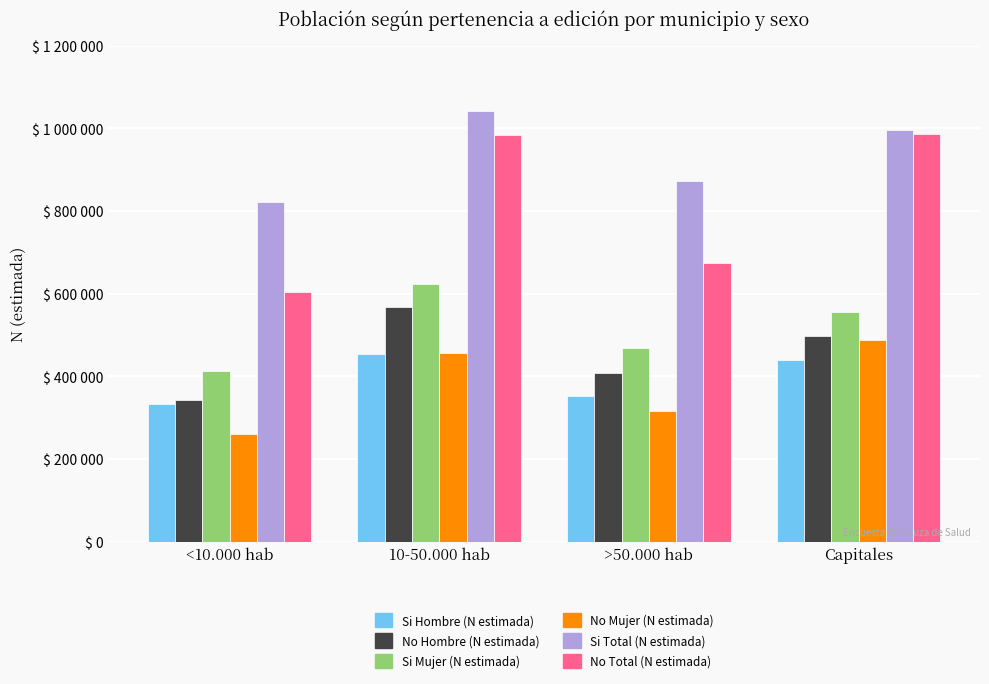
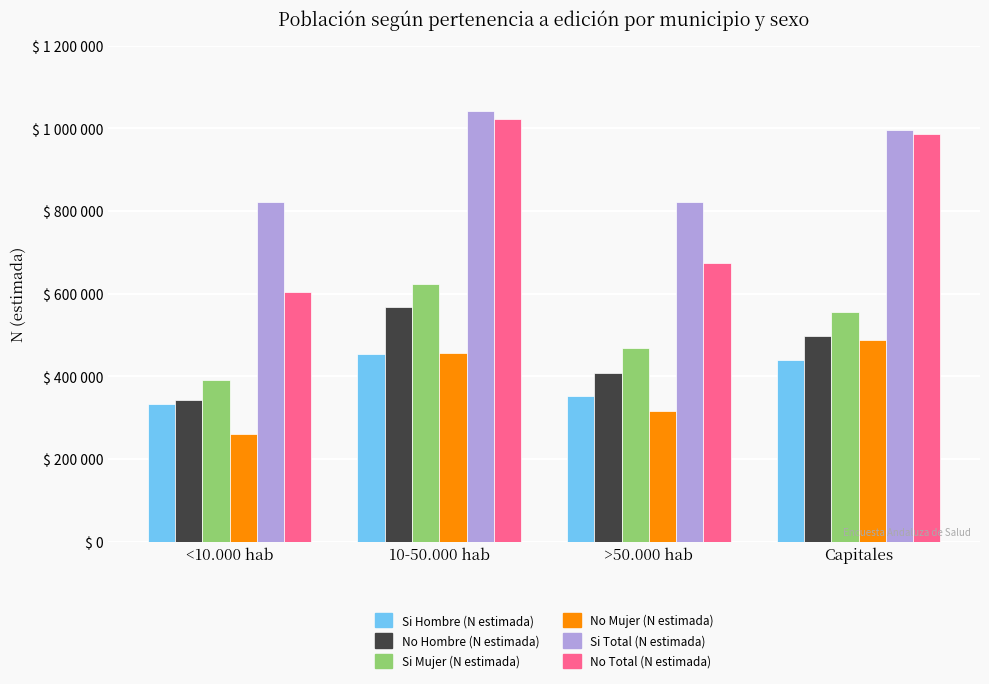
  {
    "Si Hombre (N estimada)": {
      "<10.000 hab": "$ 330000",
      "10-50.000 hab": "$ 450000",
      ">50.000 hab": "$ 350000",
      "Capitales": "$ 440000"
    },
    "No Hombre (N estimada)": {
      "<10.000 hab": "$ 340000",
      "10-50.000 hab": "$ 570000",
      ">50.000 hab": "$ 410000",
      "Capitales": "$ 500000"
    },
    "Si Mujer (N estimada)": {
-     "<10.000 hab": "$ 410000",
+     "<10.000 hab": "$ 390000",
      "10-50.000 hab": "$ 620000",
      ">50.000 hab": "$ 470000",
      "Capitales": "$ 560000"
    },
    "No Mujer (N estimada)": {
      "<10.000 hab": "$ 260000",
      "10-50.000 hab": "$ 460000",
      ">50.000 hab": "$ 320000",
      "Capitales": "$ 490000"
    },
    "Si Total (N estimada)": {
      "<10.000 hab": "$ 820000",
      "10-50.000 hab": "$ 1040000",
-     ">50.000 hab": "$ 870000",
+     ">50.000 hab": "$ 820000",
      "Capitales": "$ 1000000"
    },
    "No Total (N estimada)": {
      "<10.000 hab": "$ 600000",
-     "10-50.000 hab": "$ 980000",
+     "10-50.000 hab": "$ 1020000",
      ">50.000 hab": "$ 670000",
      "Capitales": "$ 990000"
    }
  }
